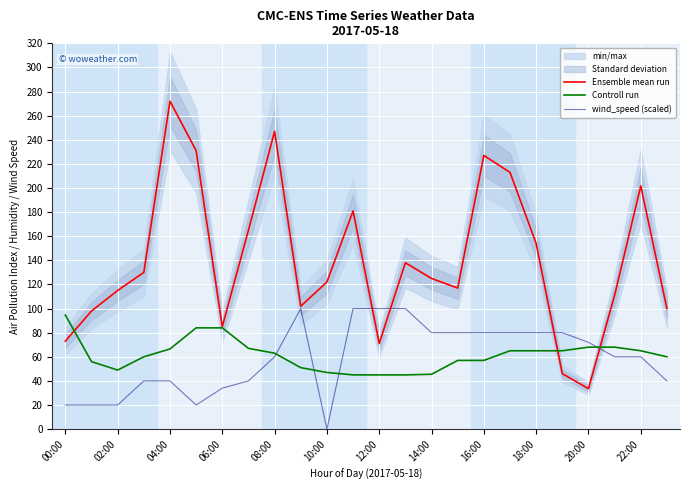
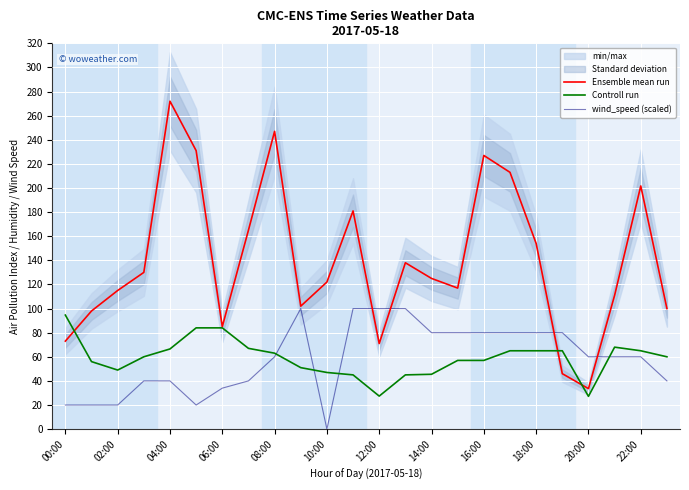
  {
    "Ensemble mean run": {
      "00:00": 73,
      "02:00": 115,
      "04:00": 272,
      "08:00": 247,
      "10:00": 122,
      "12:00": 71,
      "14:00": 125,
      "16:00": 227,
      "18:00": 154,
      "20:00": 34,
      "22:00": 202
    },
    "Controll run": {
      "00:00": 95,
      "02:00": 49,
      "04:00": 67,
      "08:00": 63,
      "10:00": 47,
-     "12:00": 45,
+     "12:00": 27,
      "14:00": 46,
      "16:00": 57,
      "18:00": 65,
-     "20:00": 68,
+     "20:00": 27,
      "22:00": 65
    },
    "wind_speed (scaled)": {
      "00:00": 20,
      "02:00": 20,
      "04:00": 40,
      "06:00": 34,
      "08:00": 60,
      "10:00": 0,
      "12:00": 100,
      "14:00": 80,
      "16:00": 80,
      "18:00": 80,
-     "20:00": 72,
+     "20:00": 60,
      "22:00": 60
    }
  }
